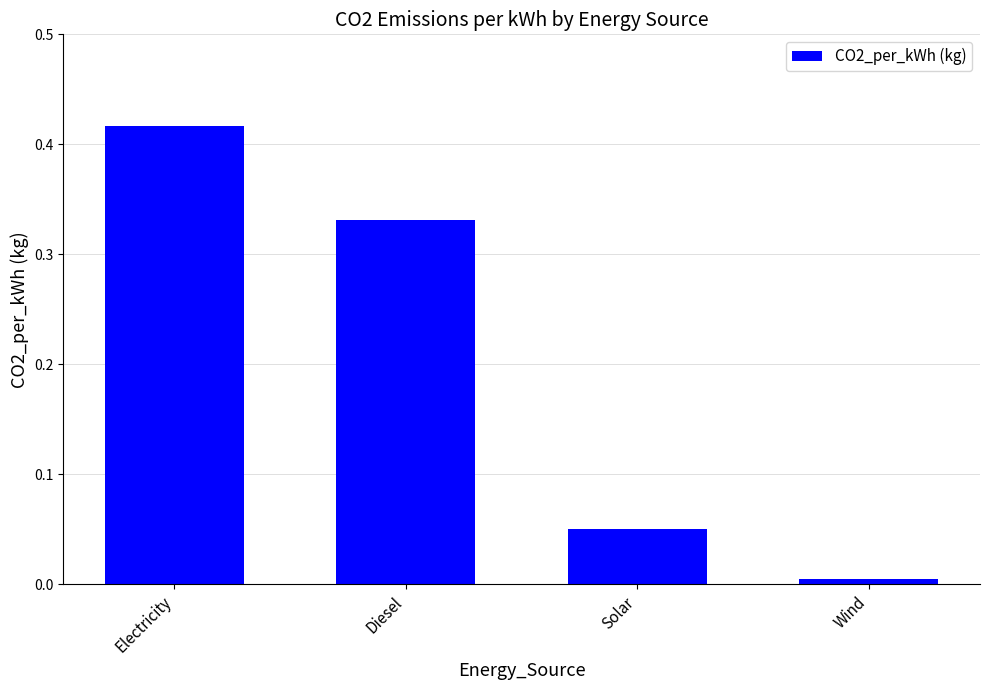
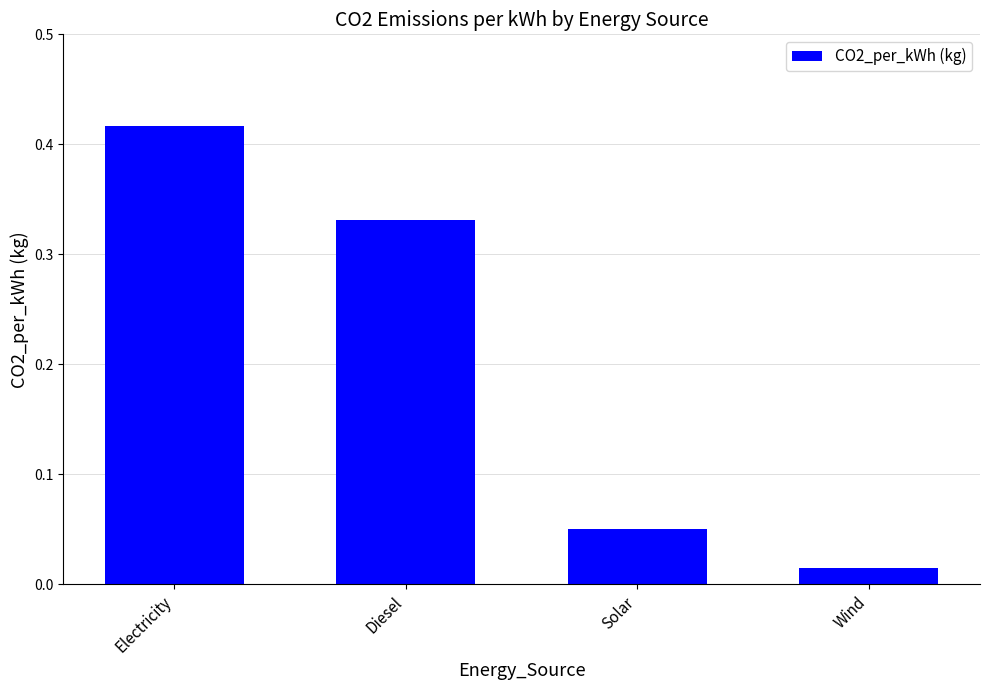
  {
    "Electricity": 0.417,
    "Diesel": 0.331,
    "Solar": 0.050,
-   "Wind": 0.005
+   "Wind": 0.015
  }
